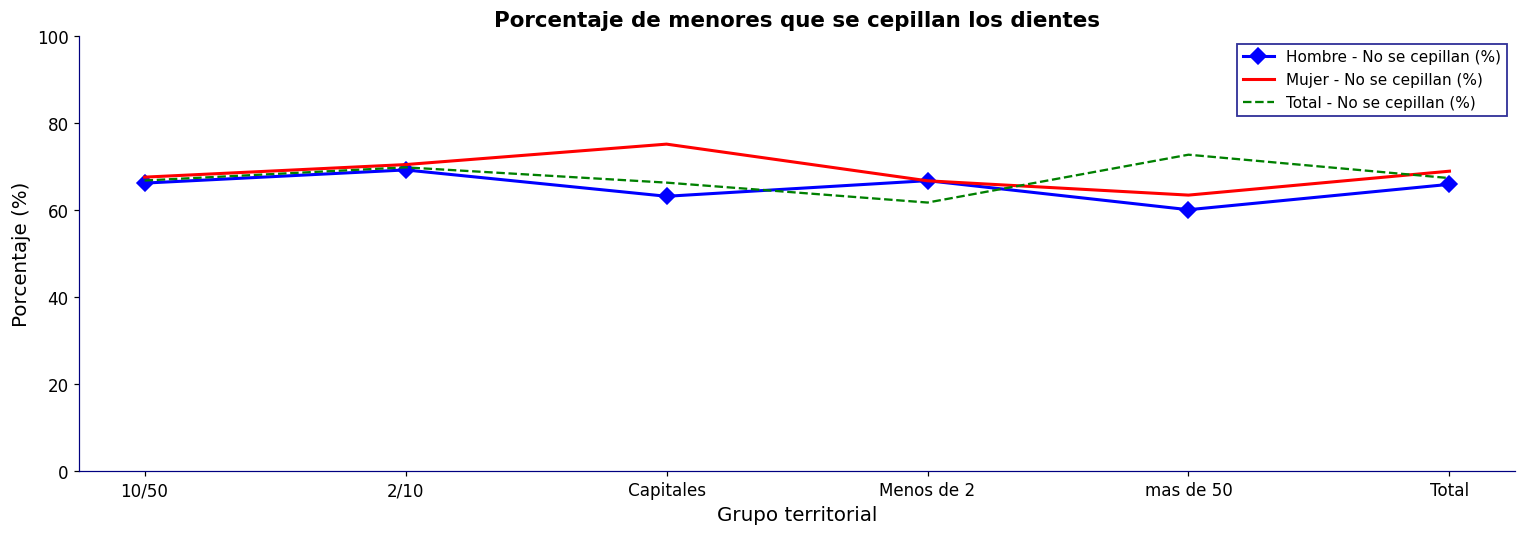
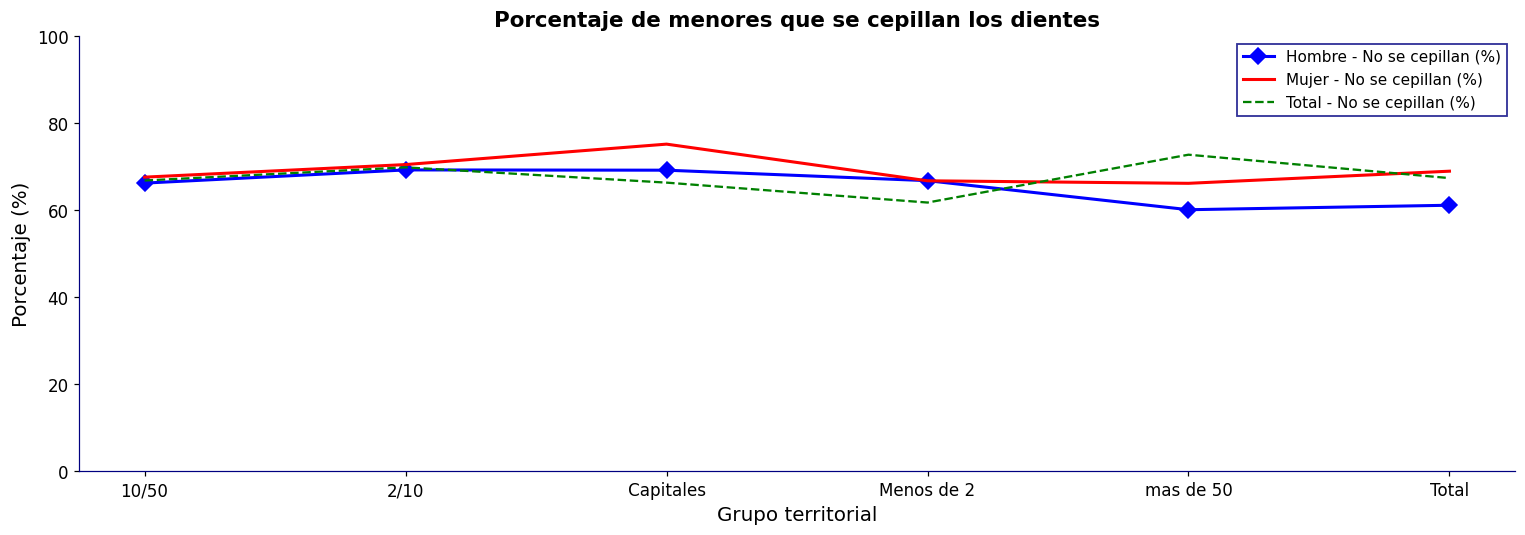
  {
    "Hombre - No se cepillan (%)": {
-     "Capitales": 63,
+     "Capitales": 69,
      "mas de 50": 60,
-     "Total": 66
+     "Total": 61
    },
    "Mujer - No se cepillan (%)": {
      "10/50": 68,
      "2/10": 70,
      "Capitales": 75,
-     "mas de 50": 63,
+     "mas de 50": 66,
      "Total": 69
    },
    "Total - No se cepillan (%)": {
      "Capitales": 66,
      "Menos de 2": 62,
      "mas de 50": 73,
      "Total": 67
    }
  }
